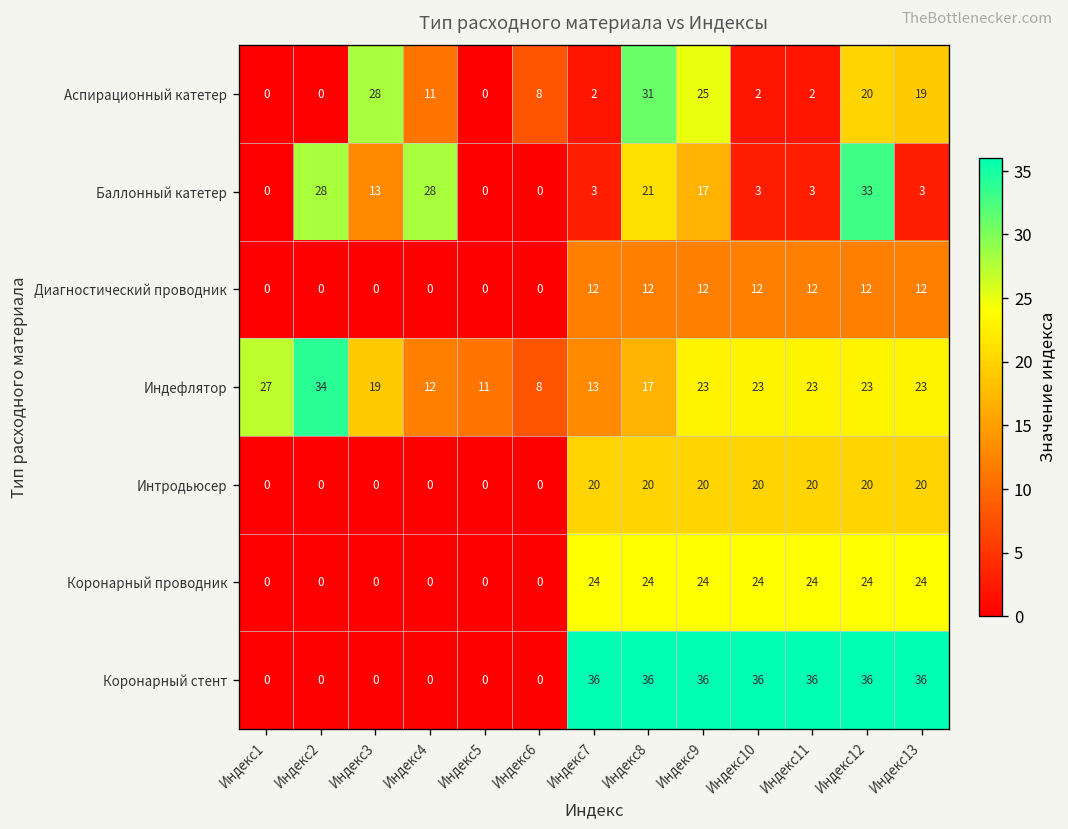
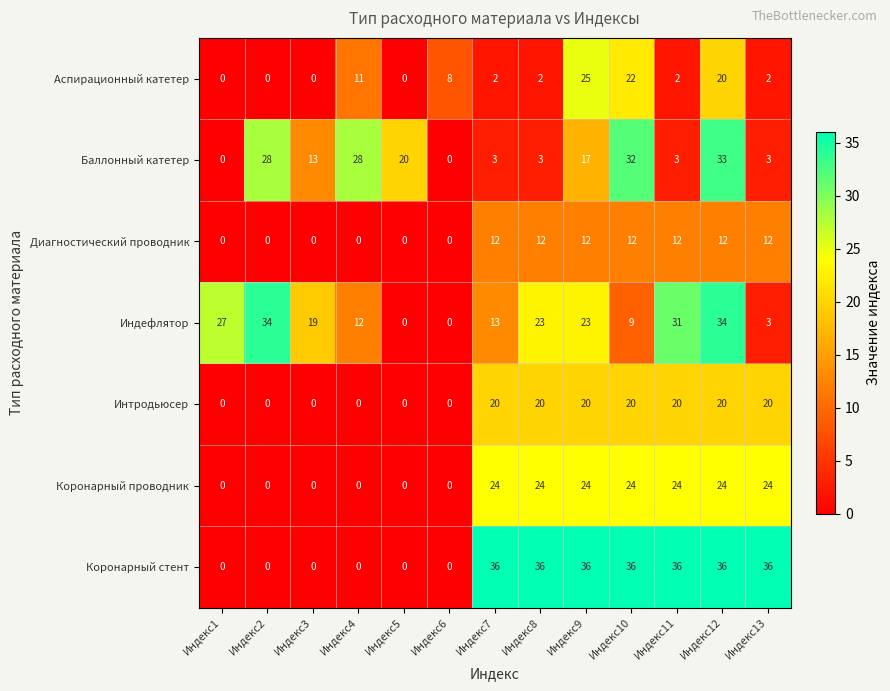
  {
    "Аспирационный катетер": {
      "Индекс1": 0,
      "Индекс2": 0,
-     "Индекс3": 28,
+     "Индекс3": 0,
      "Индекс4": 11,
      "Индекс5": 0,
      "Индекс6": 8,
      "Индекс7": 2,
-     "Индекс8": 31,
+     "Индекс8": 2,
      "Индекс9": 25,
-     "Индекс10": 2,
+     "Индекс10": 22,
      "Индекс11": 2,
      "Индекс12": 20,
-     "Индекс13": 19
+     "Индекс13": 2
    },
    "Баллонный катетер": {
      "Индекс1": 0,
      "Индекс2": 28,
      "Индекс3": 13,
      "Индекс4": 28,
-     "Индекс5": 0,
+     "Индекс5": 20,
      "Индекс6": 0,
      "Индекс7": 3,
-     "Индекс8": 21,
+     "Индекс8": 3,
      "Индекс9": 17,
-     "Индекс10": 3,
+     "Индекс10": 32,
      "Индекс11": 3,
      "Индекс12": 33,
      "Индекс13": 3
    },
    "Диагностический проводник": {
      "Индекс1": 0,
      "Индекс2": 0,
      "Индекс3": 0,
      "Индекс4": 0,
      "Индекс5": 0,
      "Индекс6": 0,
      "Индекс7": 12,
      "Индекс8": 12,
      "Индекс9": 12,
      "Индекс10": 12,
      "Индекс11": 12,
      "Индекс12": 12,
      "Индекс13": 12
    },
    "Индефлятор": {
      "Индекс1": 27,
      "Индекс2": 34,
      "Индекс3": 19,
      "Индекс4": 12,
-     "Индекс5": 11,
-     "Индекс6": 8,
+     "Индекс5": 0,
+     "Индекс6": 0,
      "Индекс7": 13,
-     "Индекс8": 17,
+     "Индекс8": 23,
      "Индекс9": 23,
-     "Индекс10": 23,
-     "Индекс11": 23,
-     "Индекс12": 23,
-     "Индекс13": 23
+     "Индекс10": 9,
+     "Индекс11": 31,
+     "Индекс12": 34,
+     "Индекс13": 3
    },
    "Интродьюсер": {
      "Индекс1": 0,
      "Индекс2": 0,
      "Индекс3": 0,
      "Индекс4": 0,
      "Индекс5": 0,
      "Индекс6": 0,
      "Индекс7": 20,
      "Индекс8": 20,
      "Индекс9": 20,
      "Индекс10": 20,
      "Индекс11": 20,
      "Индекс12": 20,
      "Индекс13": 20
    },
    "Коронарный проводник": {
      "Индекс1": 0,
      "Индекс2": 0,
      "Индекс3": 0,
      "Индекс4": 0,
      "Индекс5": 0,
      "Индекс6": 0,
      "Индекс7": 24,
      "Индекс8": 24,
      "Индекс9": 24,
      "Индекс10": 24,
      "Индекс11": 24,
      "Индекс12": 24,
      "Индекс13": 24
    },
    "Коронарный стент": {
      "Индекс1": 0,
      "Индекс2": 0,
      "Индекс3": 0,
      "Индекс4": 0,
      "Индекс5": 0,
      "Индекс6": 0,
      "Индекс7": 36,
      "Индекс8": 36,
      "Индекс9": 36,
      "Индекс10": 36,
      "Индекс11": 36,
      "Индекс12": 36,
      "Индекс13": 36
    }
  }
